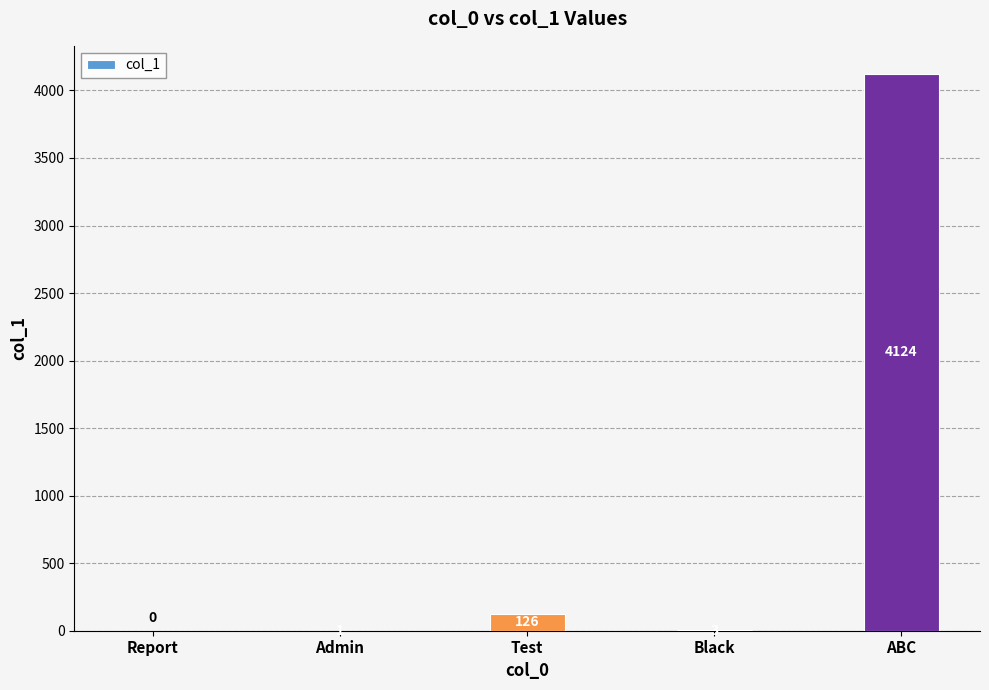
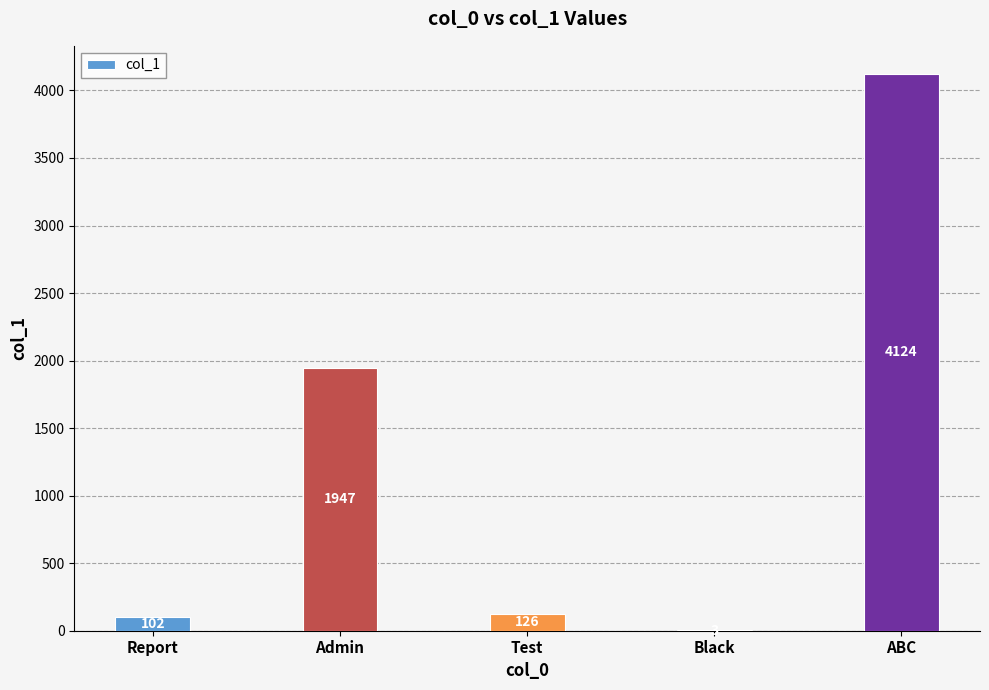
  {
-   "Report": 0,
-   "Admin": 0,
+   "Report": 102,
+   "Admin": 1950,
    "Test": 126,
    "ABC": 4124
  }
